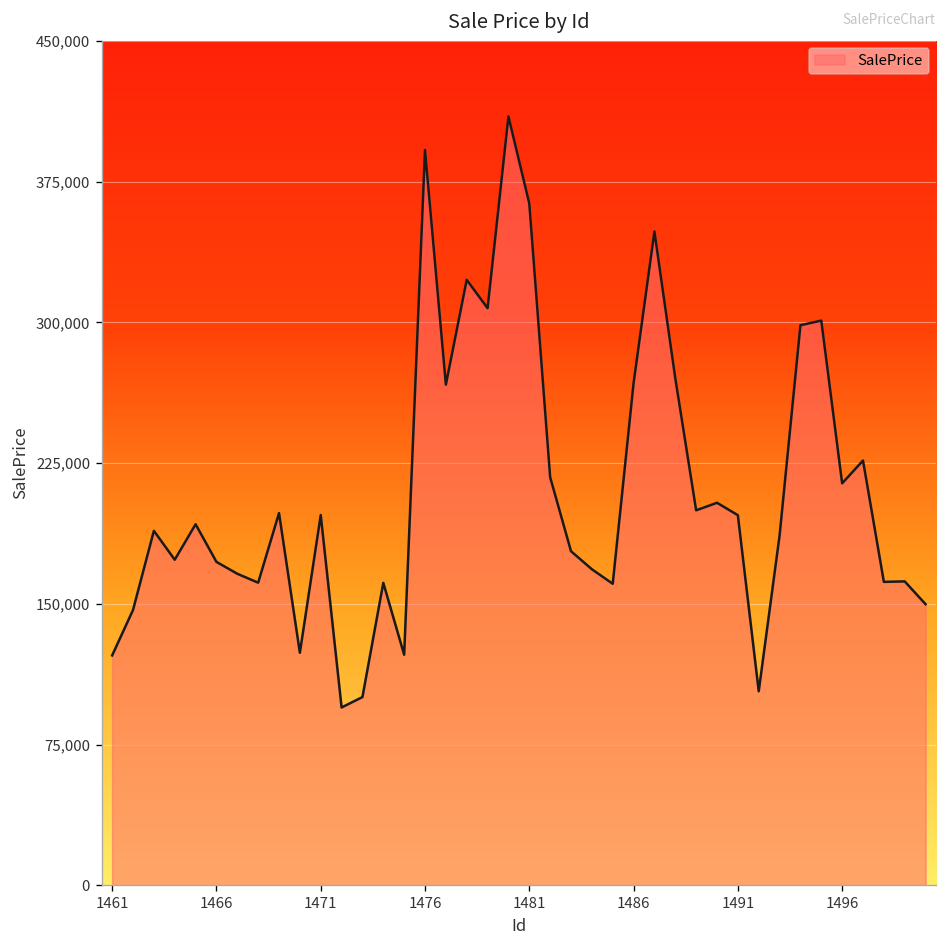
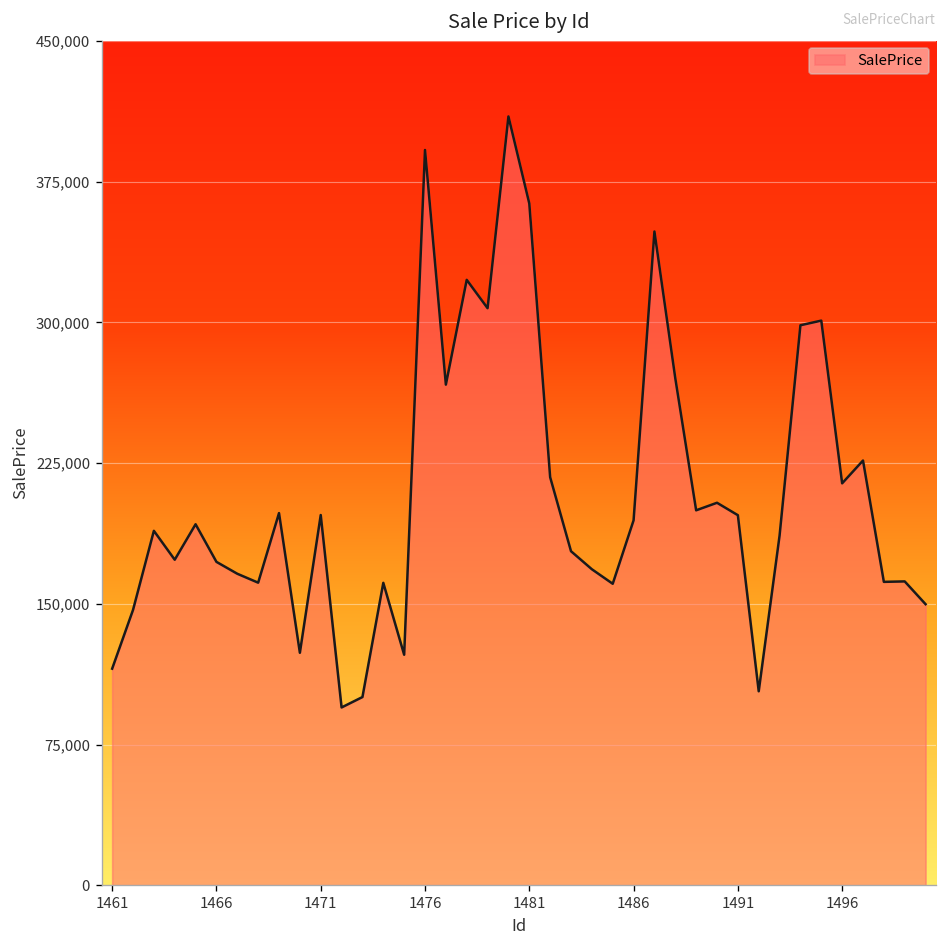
  {
-   "1461": "123,000",
+   "1461": "115,000",
    "1466": "172,000",
    "1471": "197,000",
    "1476": "392,000",
    "1481": "363,000",
-   "1486": "268,000",
+   "1486": "194,000",
    "1491": "197,000",
    "1496": "214,000"
  }
